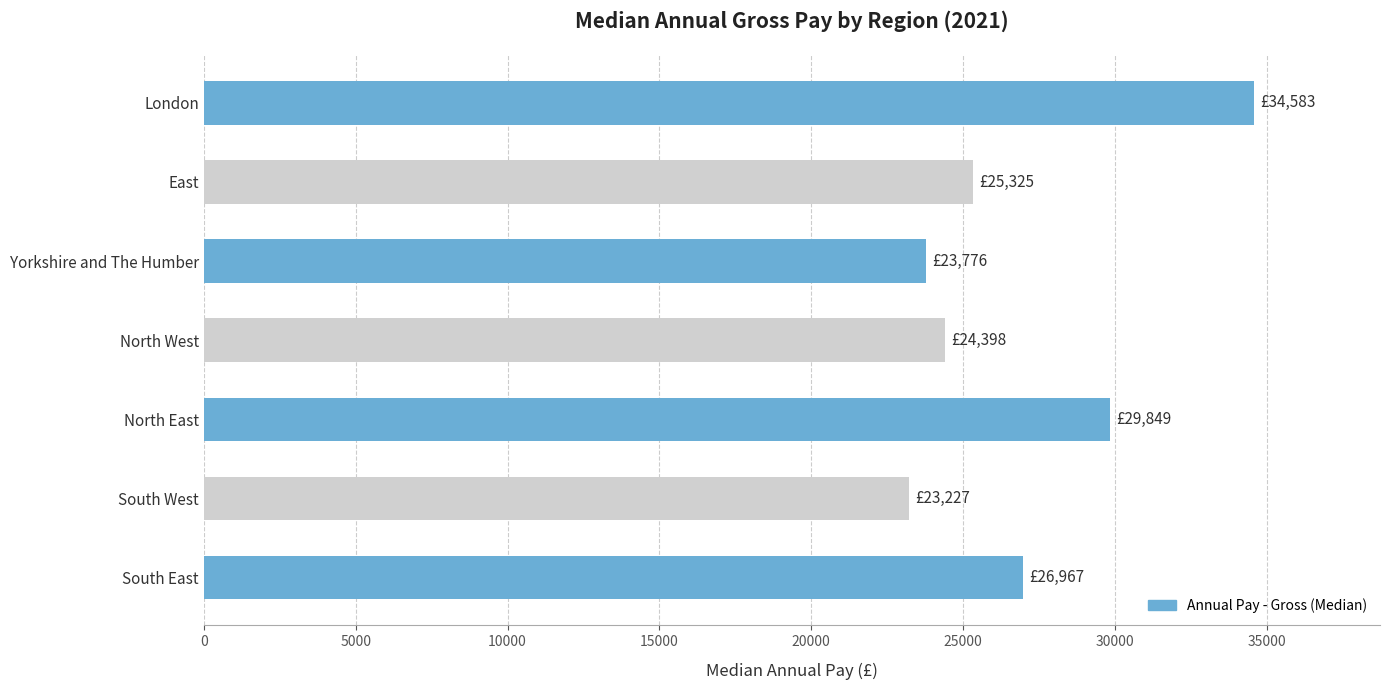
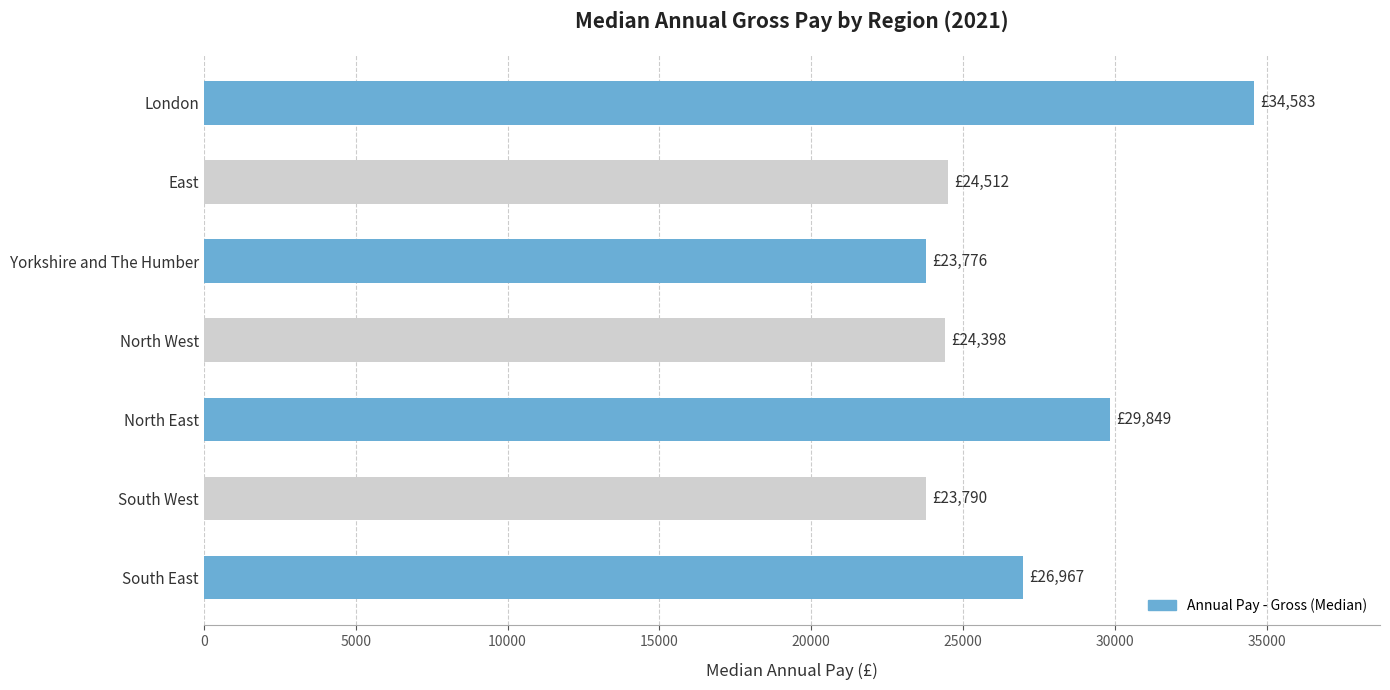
  {
    "London": "£34,583",
-   "East": "£25,325",
+   "East": "£24,512",
    "Yorkshire and The Humber": "£23,776",
    "North West": "£24,398",
    "North East": "£29,849",
-   "South West": "£23,227",
+   "South West": "£23,790",
    "South East": "£26,967"
  }
